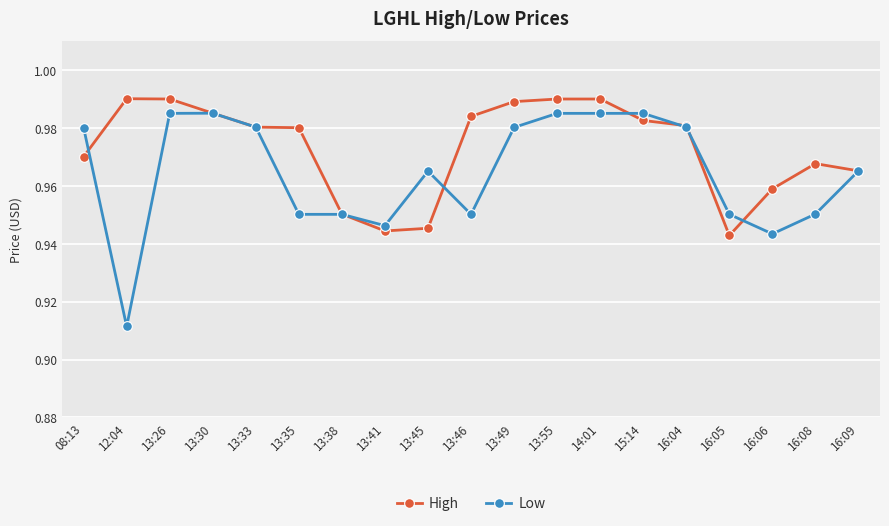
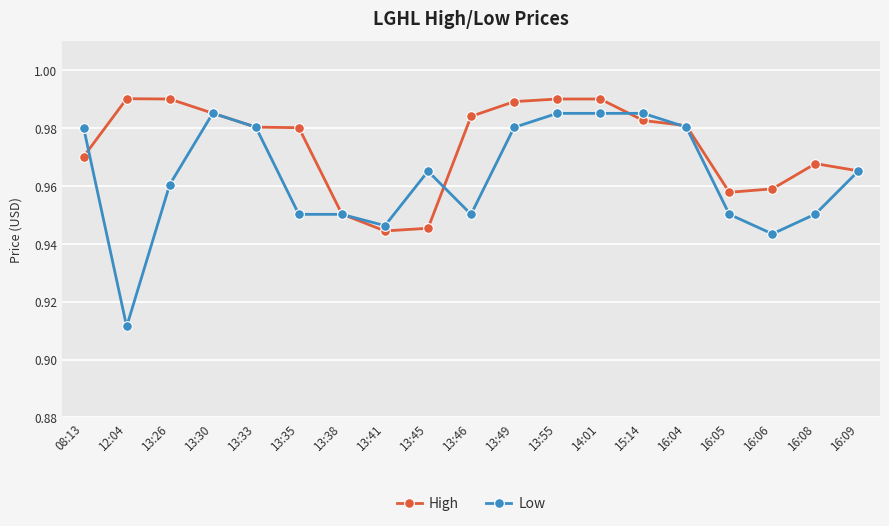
  {
    "High": {
      "08:13": 0.970,
      "12:04": 0.990,
      "13:26": 0.990,
      "13:35": 0.980,
      "13:41": 0.944,
      "13:45": 0.945,
      "13:46": 0.984,
      "13:49": 0.989,
      "13:55": 0.990,
      "14:01": 0.990,
      "15:14": 0.983,
-     "16:05": 0.943,
+     "16:05": 0.958,
      "16:06": 0.959,
      "16:08": 0.968
    },
    "Low": {
      "08:13": 0.980,
      "12:04": 0.911,
-     "13:26": 0.985,
+     "13:26": 0.960,
      "13:35": 0.950,
      "13:41": 0.946,
      "13:45": 0.965,
      "13:46": 0.950,
      "13:49": 0.980,
      "13:55": 0.985,
      "14:01": 0.985,
      "15:14": 0.985,
      "16:05": 0.950,
      "16:06": 0.943,
      "16:08": 0.950
    }
  }
